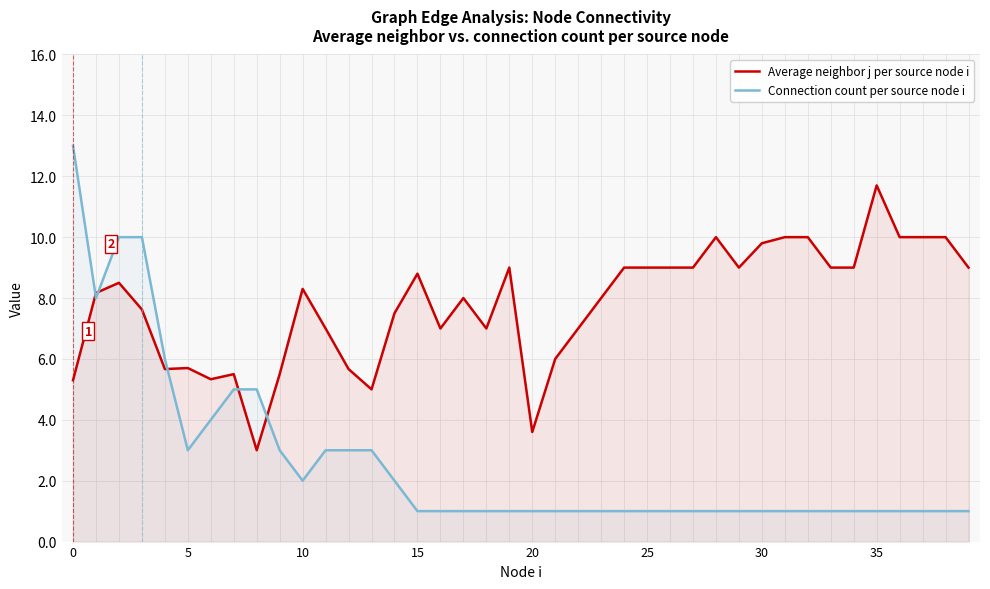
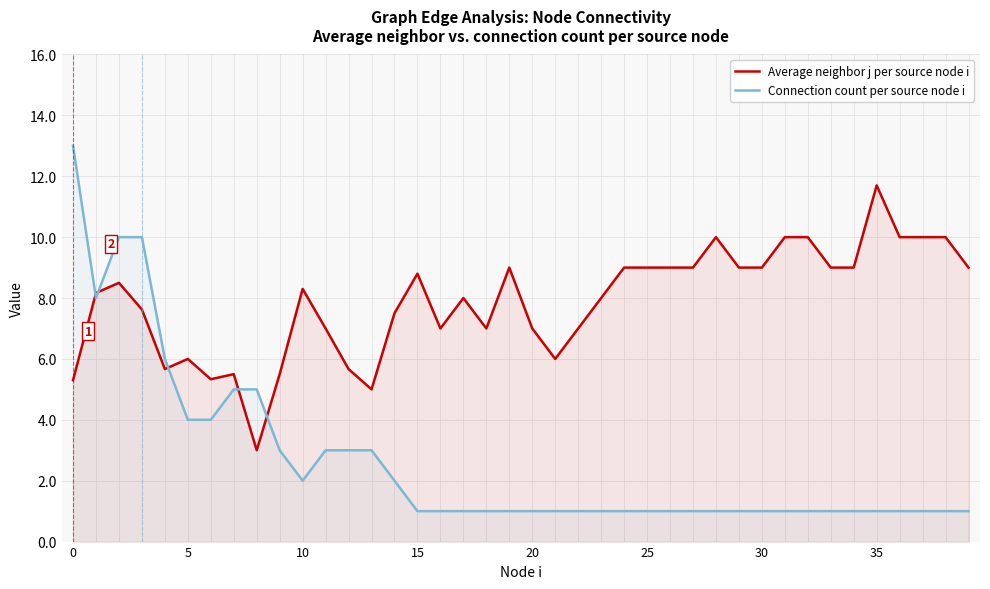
  {
    "Average neighbor j per source node i": {
      "0": 5.3,
-     "5": 5.7,
+     "5": 6.0,
      "10": 8.3,
      "15": 8.8,
-     "20": 3.6,
+     "20": 7.0,
      "25": 9.0,
-     "30": 9.8,
+     "30": 9.0,
      "35": 11.7
    },
    "Connection count per source node i": {
      "0": 13,
-     "5": 3,
+     "5": 4,
      "10": 2,
      "15": 1,
      "20": 1,
      "25": 1,
      "30": 1,
      "35": 1
    }
  }
